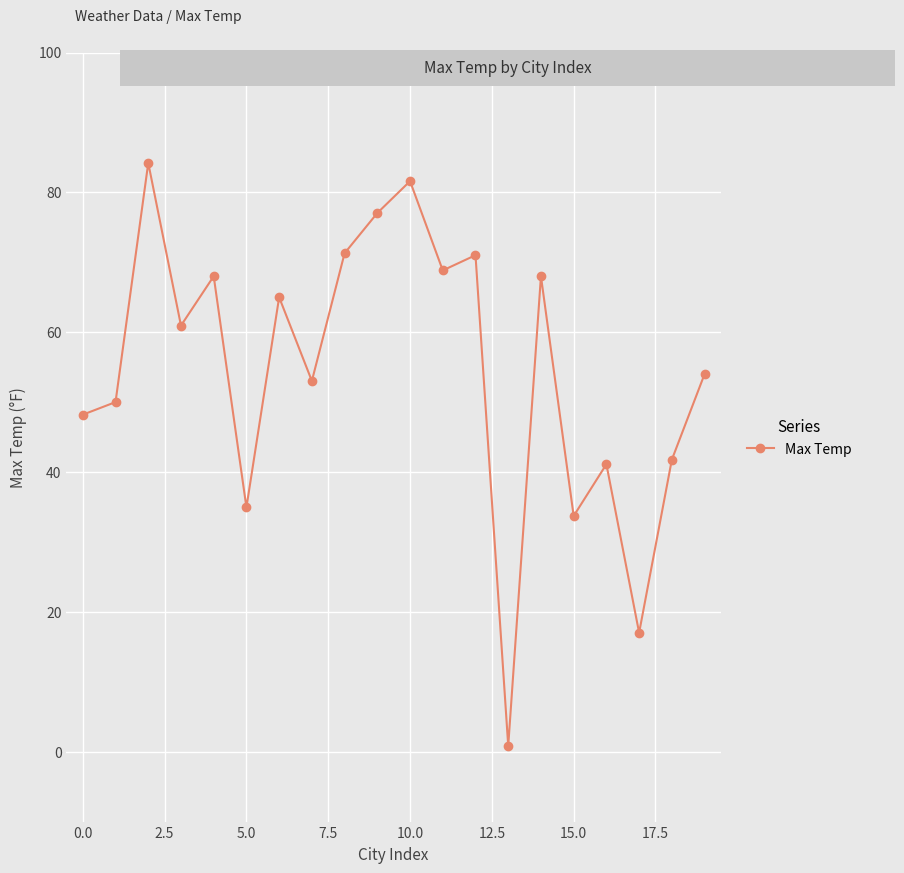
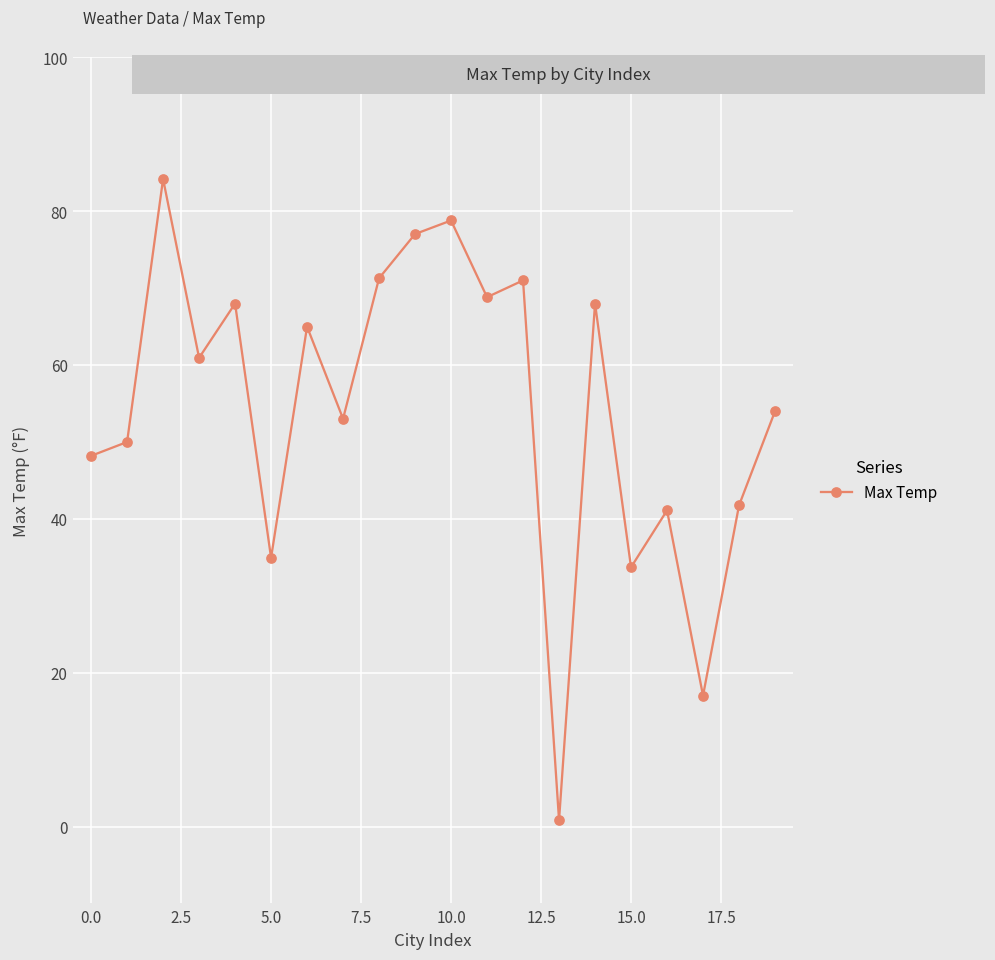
  {
    "0.0": 48,
    "5.0": 35,
-   "10.0": 82,
+   "10.0": 79,
    "15.0": 34
  }
